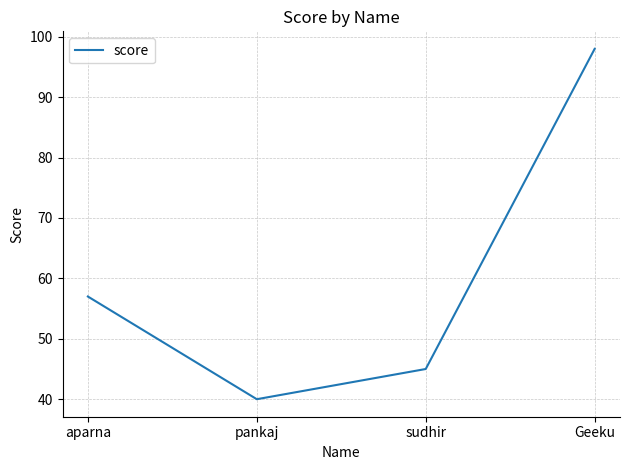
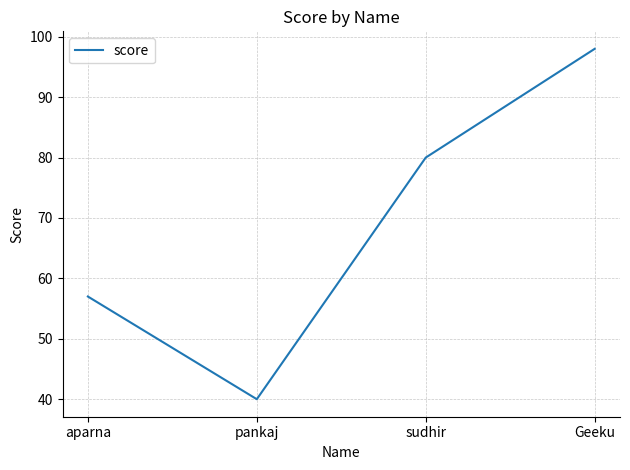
  {
    "aparna": 57,
    "pankaj": 40,
-   "sudhir": 45,
+   "sudhir": 80,
    "Geeku": 98
  }
